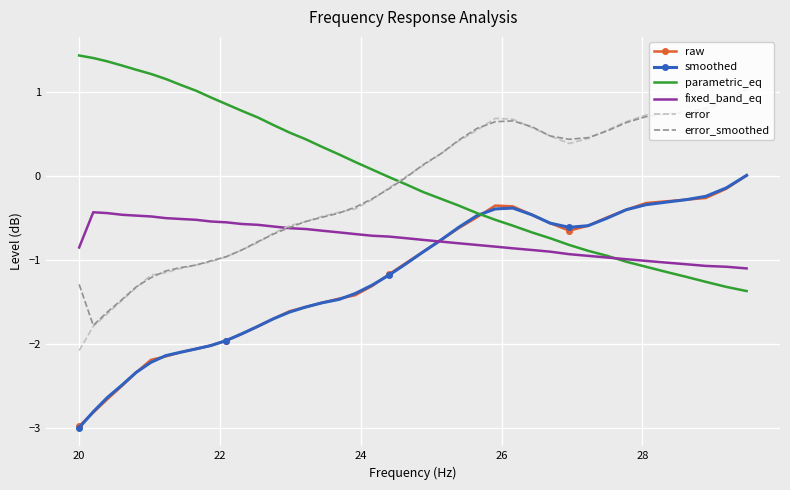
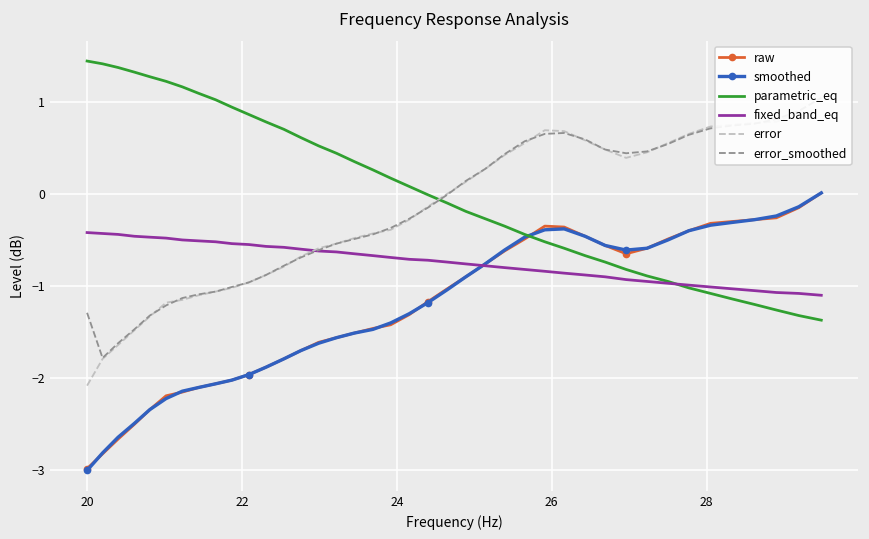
  {
    "parametric_eq": {
      "20": 1.4
    },
    "fixed_band_eq": {
-     "20": -0.9
+     "20": -0.4
    },
    "error": {
      "20": -2.1
    },
    "error_smoothed": {
      "20": -1.3
    }
  }
